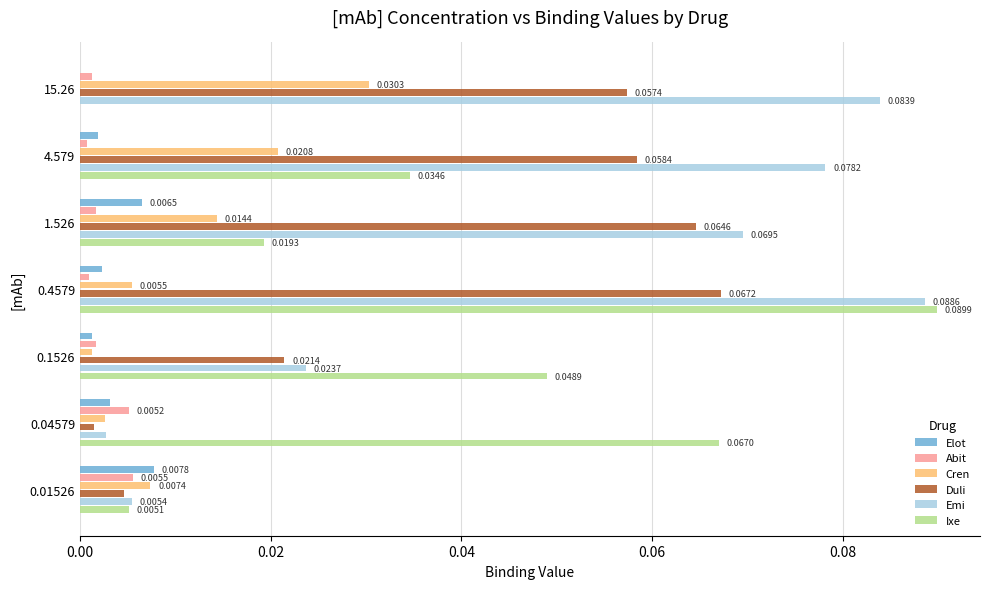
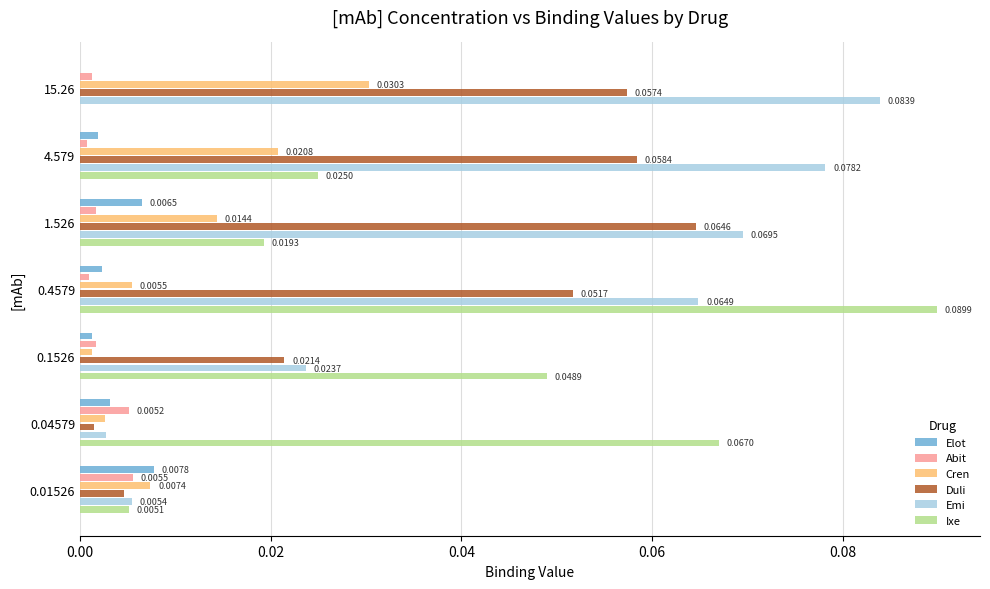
  {
    "Elot": {
      "1.526": 0.0065,
      "0.01526": 0.0078
    },
    "Duli": {
      "15.26": 0.0574,
      "4.579": 0.0584,
      "1.526": 0.0646,
-     "0.4579": 0.0672,
+     "0.4579": 0.0517,
      "0.1526": 0.0214
    },
    "Emi": {
      "15.26": 0.0839,
      "4.579": 0.0782,
      "1.526": 0.0695,
-     "0.4579": 0.0886,
+     "0.4579": 0.0649,
      "0.1526": 0.0237,
      "0.01526": 0.0054
    },
    "Ixe": {
-     "4.579": 0.0346,
+     "4.579": 0.0250,
      "1.526": 0.0193,
      "0.4579": 0.0899,
      "0.1526": 0.0489,
      "0.04579": 0.0670,
      "0.01526": 0.0051
    }
  }
